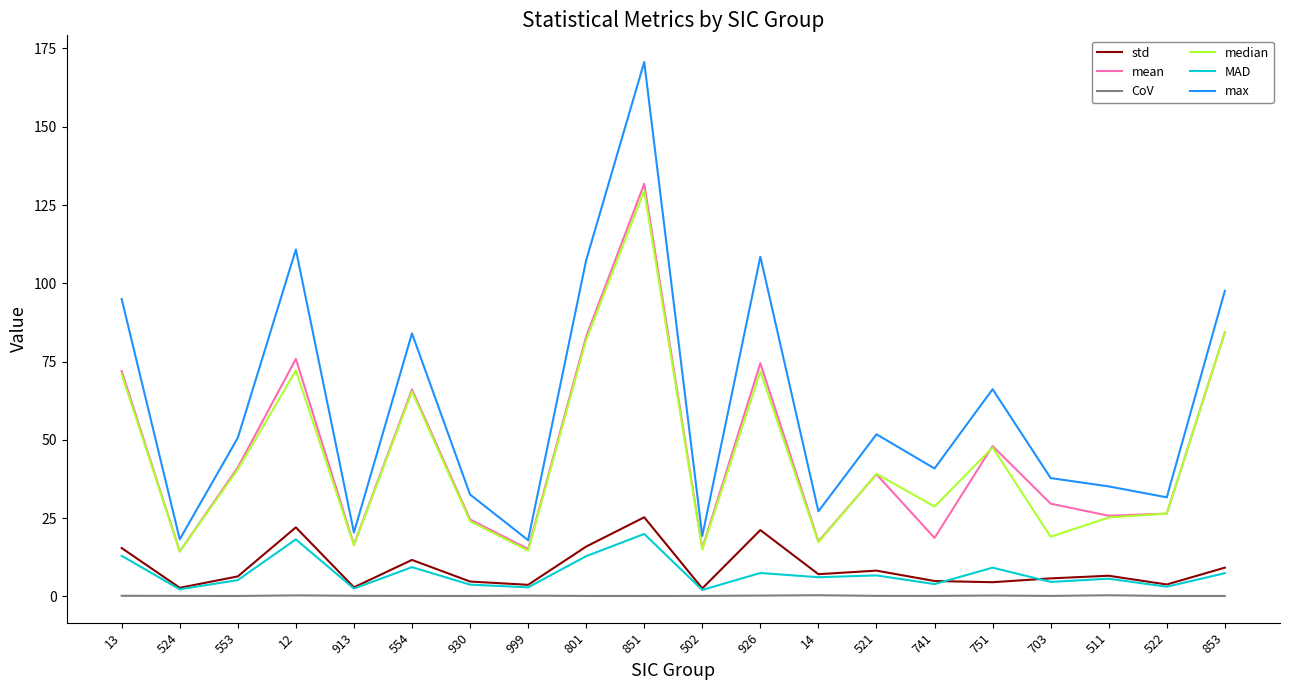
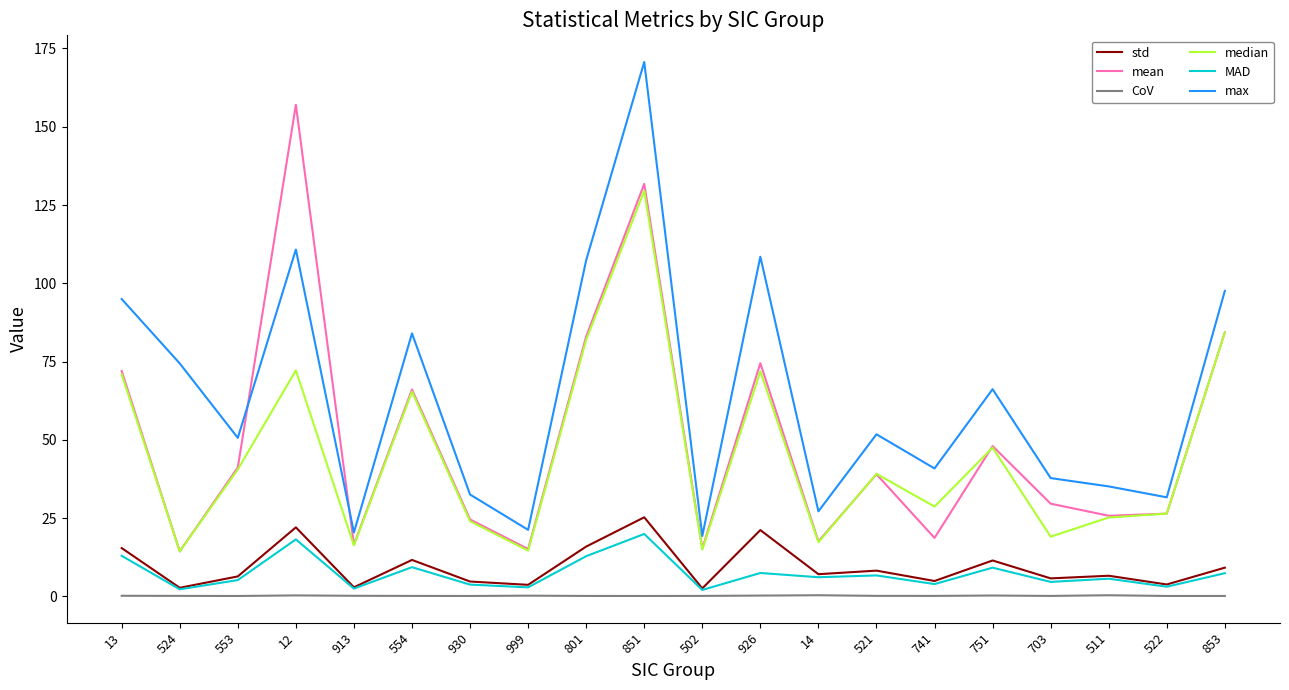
  {
    "std": {
      "13": 15,
      "553": 6,
      "12": 22,
      "554": 12,
      "930": 5,
      "801": 16,
      "851": 25,
      "926": 21,
      "14": 7,
      "521": 8,
      "741": 5,
-     "751": 5,
+     "751": 12,
      "703": 6,
      "511": 7,
      "853": 9
    },
    "mean": {
      "13": 72,
-     "12": 76,
+     "12": 157,
      "801": 83,
      "851": 132,
      "926": 74,
      "741": 19,
      "703": 30
    },
    "CoV": {
      "13": 0,
      "524": 0,
      "553": 0,
      "12": 0,
      "913": 0,
      "554": 0,
      "930": 0,
      "999": 0,
      "801": 0,
      "851": 0,
      "502": 0,
      "926": 0,
      "14": 0,
      "521": 0,
      "741": 0,
      "751": 0,
      "703": 0,
      "511": 0,
      "522": 0,
      "853": 0
    },
    "median": {
      "13": 71,
      "12": 72,
      "801": 82,
      "851": 130,
      "926": 72,
      "741": 29,
      "703": 19
    },
    "MAD": {
      "13": 13,
      "553": 5,
      "12": 18,
      "554": 9,
      "930": 4,
      "801": 13,
      "851": 20,
      "926": 8,
      "14": 6,
      "521": 7,
      "741": 4,
      "751": 9,
      "703": 5,
      "511": 6,
      "853": 7
    },
    "max": {
      "13": 95,
-     "524": 18,
+     "524": 74,
      "553": 51,
      "12": 111,
      "913": 20,
      "554": 84,
      "930": 33,
-     "999": 18,
+     "999": 21,
      "801": 107,
      "851": 171,
      "502": 19,
      "926": 108,
      "14": 27,
      "521": 52,
      "741": 41,
      "751": 66,
      "703": 38,
      "511": 35,
      "522": 32,
      "853": 98
    }
  }
